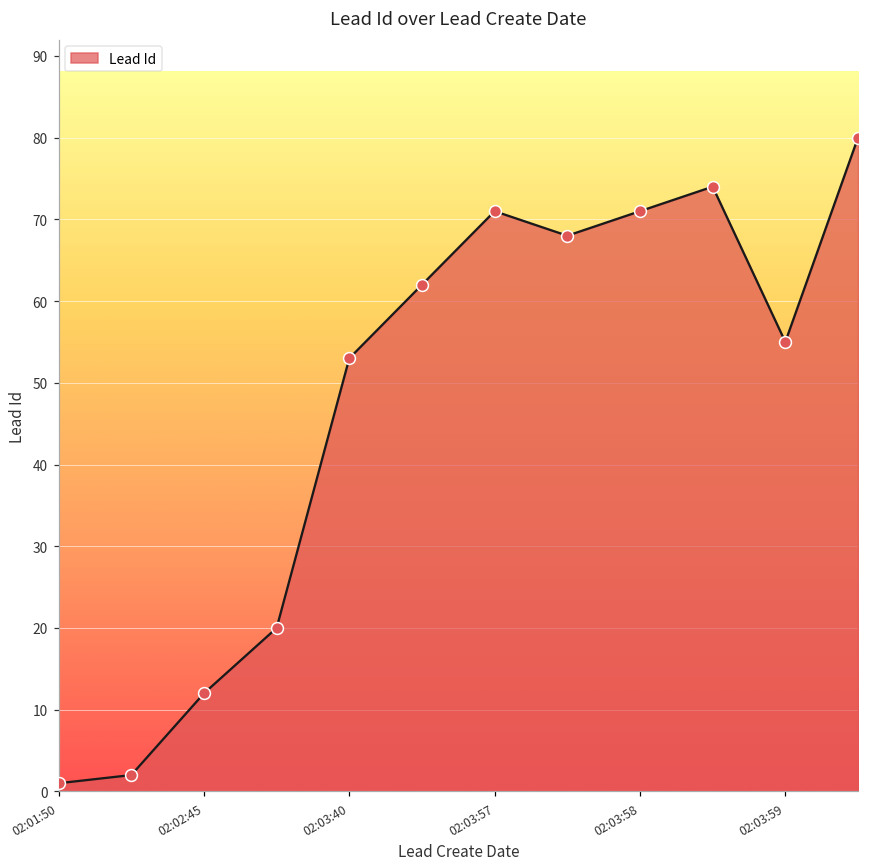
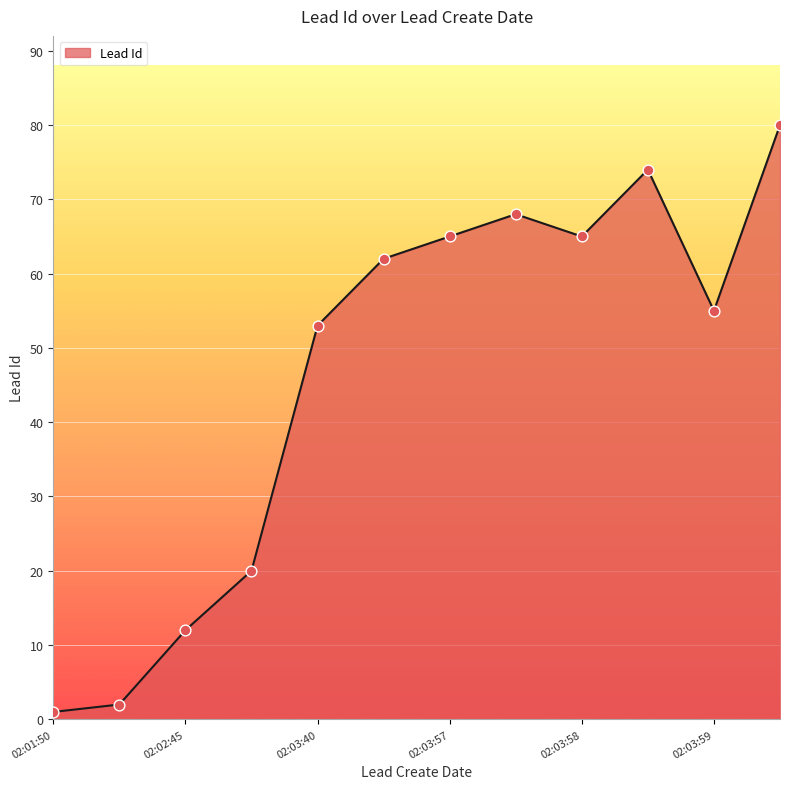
  {
    "02:01:50": 1,
    "02:02:45": 12,
    "02:03:40": 53,
-   "02:03:57": 71,
-   "02:03:58": 71,
+   "02:03:57": 65,
+   "02:03:58": 65,
    "02:03:59": 55
  }
